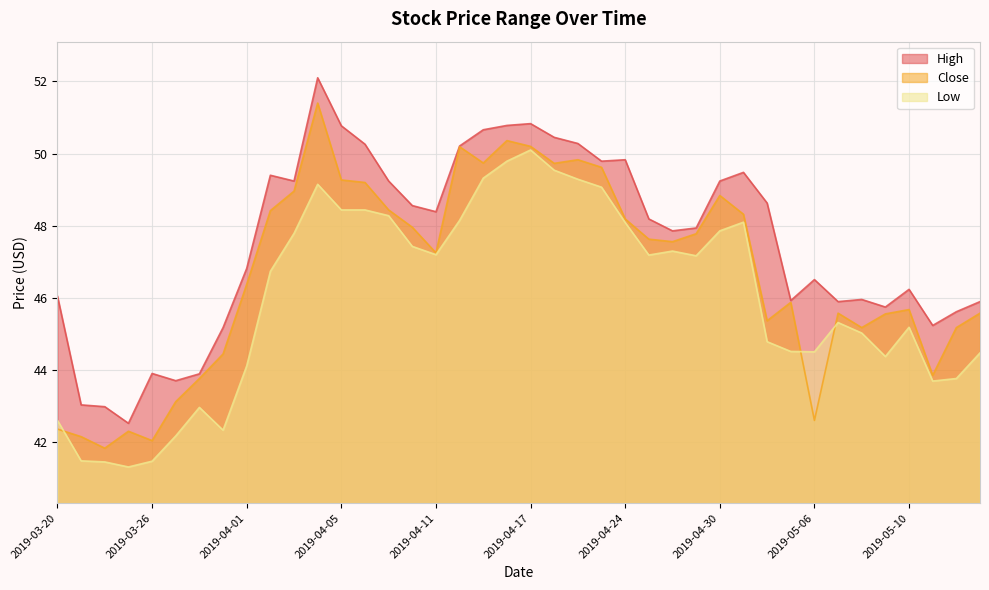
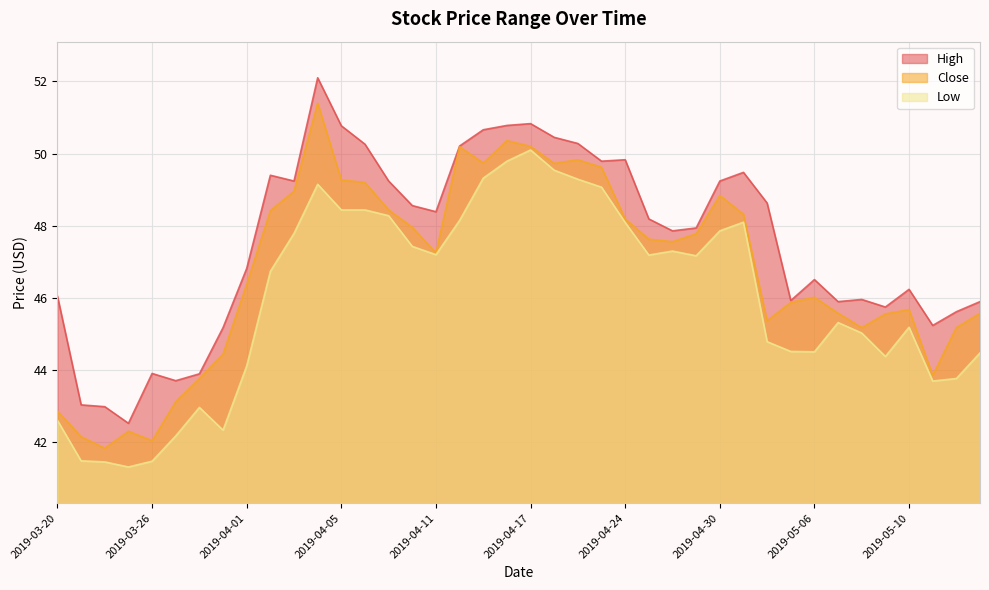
  {
    "High": {
      "2019-03-20": 46.1,
      "2019-03-26": 43.9,
      "2019-04-01": 46.8,
      "2019-04-05": 50.8,
      "2019-04-11": 48.4,
      "2019-04-17": 50.8,
      "2019-04-24": 49.8,
      "2019-04-30": 49.2,
      "2019-05-06": 46.5,
      "2019-05-10": 46.2
    },
    "Close": {
-     "2019-03-20": 42.4,
+     "2019-03-20": 42.9,
      "2019-03-26": 42.1,
      "2019-04-01": 46.4,
      "2019-04-05": 49.3,
      "2019-04-17": 50.2,
      "2019-04-24": 48.2,
      "2019-04-30": 48.8,
-     "2019-05-06": 42.6,
+     "2019-05-06": 46.0,
      "2019-05-10": 45.7
    },
    "Low": {
      "2019-03-20": 42.6,
      "2019-03-26": 41.5,
      "2019-04-01": 44.1,
      "2019-04-05": 48.4,
      "2019-04-17": 50.1,
      "2019-04-24": 48.1,
      "2019-04-30": 47.9,
      "2019-05-06": 44.5,
      "2019-05-10": 45.2
    }
  }
